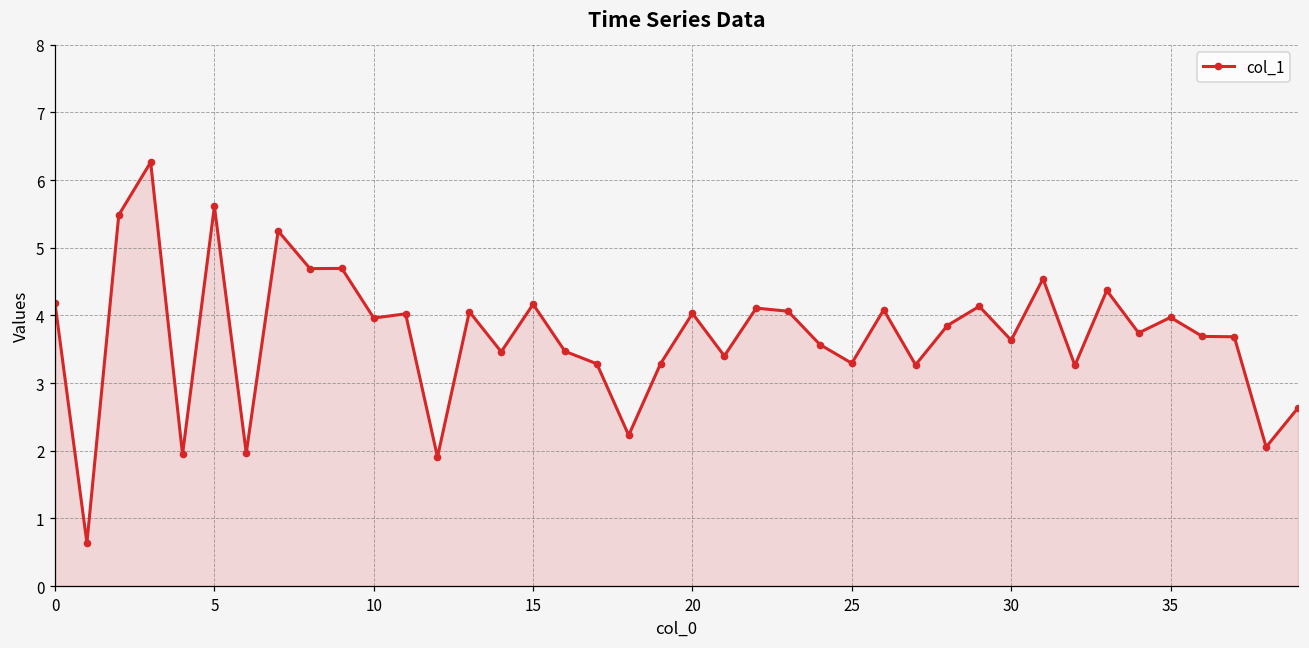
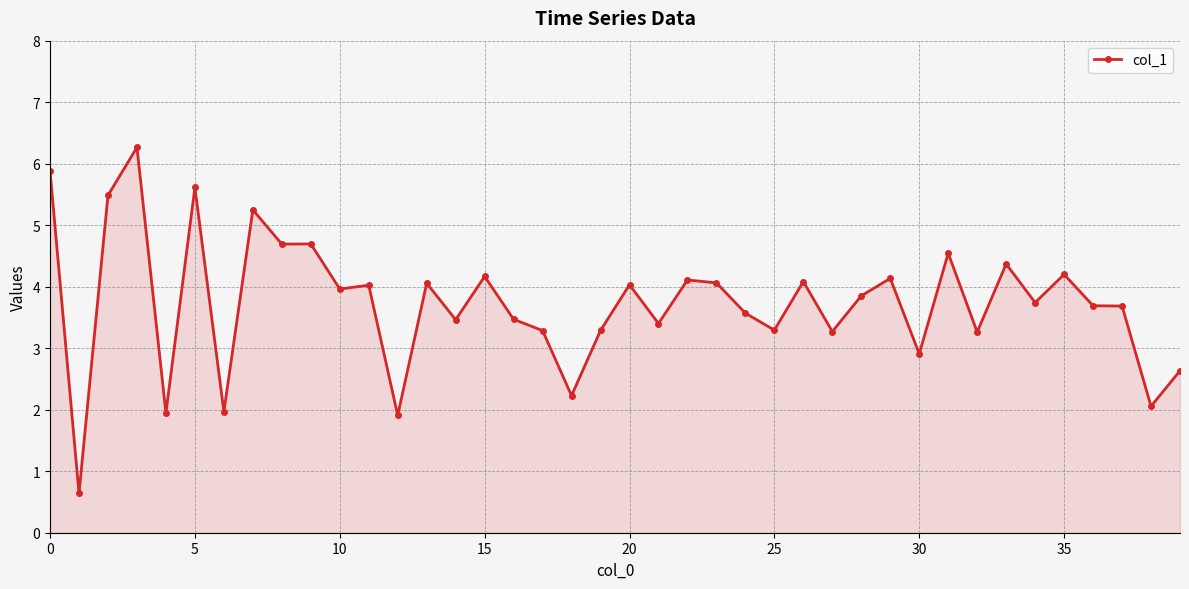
  {
-   "0": 4.2,
+   "0": 5.9,
    "5": 5.6,
    "10": 4.0,
    "15": 4.2,
    "20": 4.0,
    "25": 3.3,
-   "30": 3.6,
-   "35": 4.0
+   "30": 2.9,
+   "35": 4.2
  }
